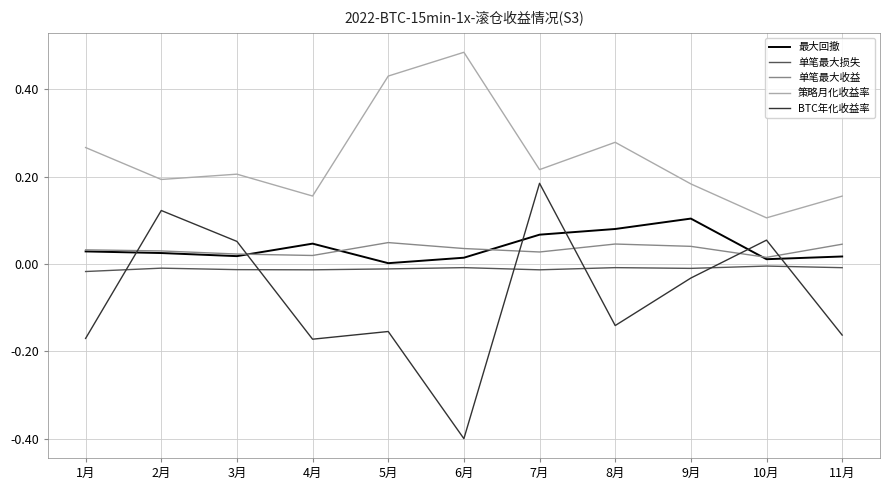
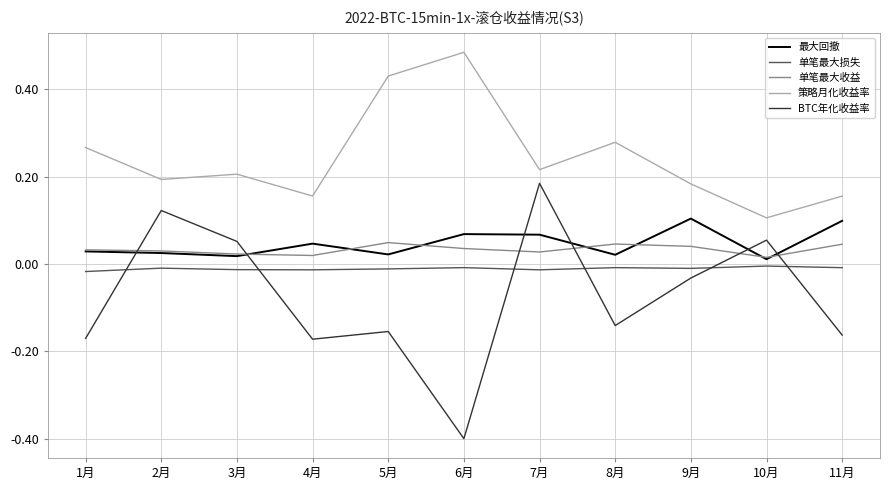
  {
    "最大回撤": {
      "4月": 0.05,
-     "5月": 0.00,
-     "6月": 0.01,
+     "5月": 0.02,
+     "6月": 0.07,
      "7月": 0.07,
-     "8月": 0.08,
+     "8月": 0.02,
      "9月": 0.10,
-     "11月": 0.02
+     "11月": 0.10
    }
  }
